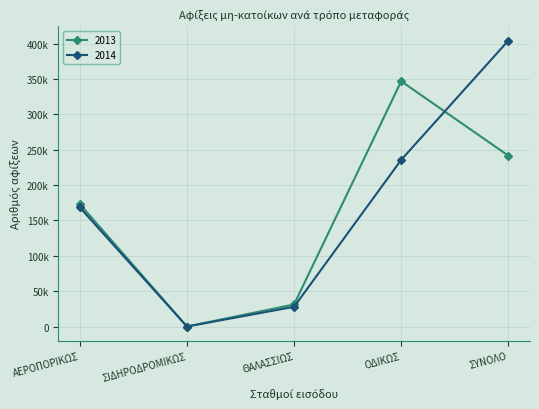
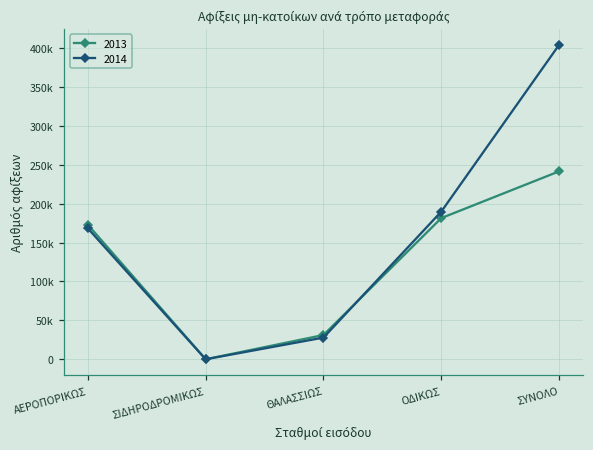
  {
    "2013": {
      "ΑΕΡΟΠΟΡΙΚΩΣ": 170000,
-     "ΟΔΙΚΩΣ": 350000,
+     "ΟΔΙΚΩΣ": 180000,
      "ΣΥΝΟΛΟ": 240000
    },
    "2014": {
      "ΑΕΡΟΠΟΡΙΚΩΣ": 170000,
-     "ΟΔΙΚΩΣ": 240000,
+     "ΟΔΙΚΩΣ": 190000,
      "ΣΥΝΟΛΟ": 400000
    }
  }
